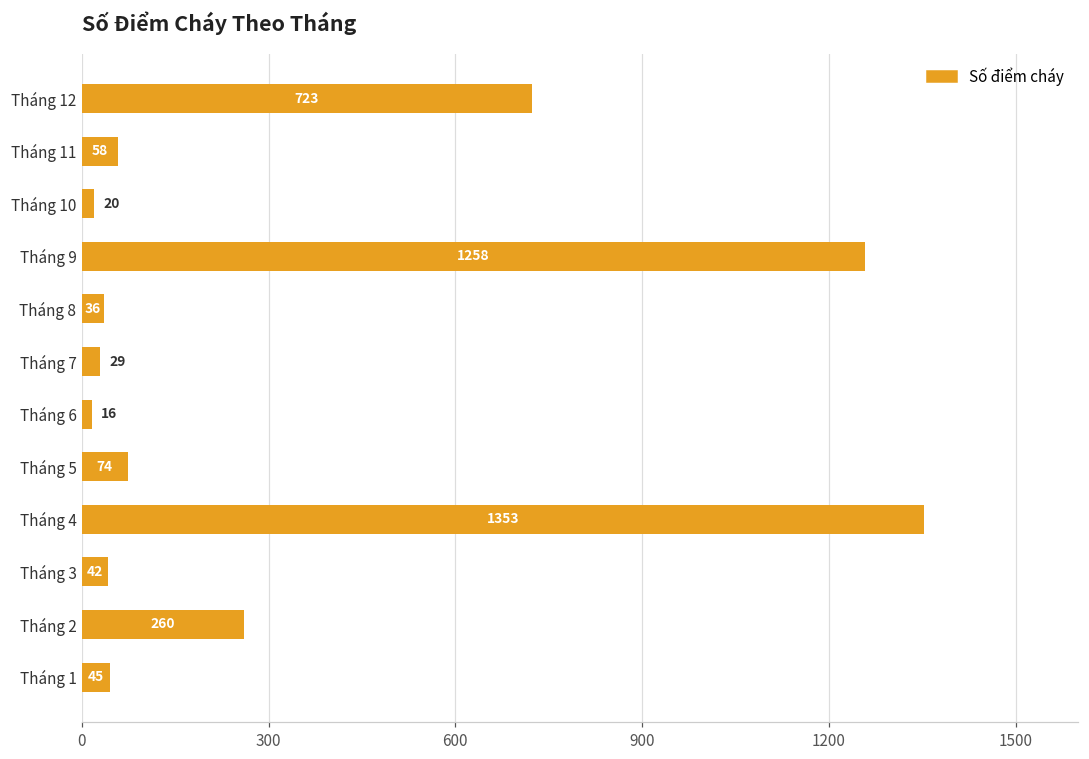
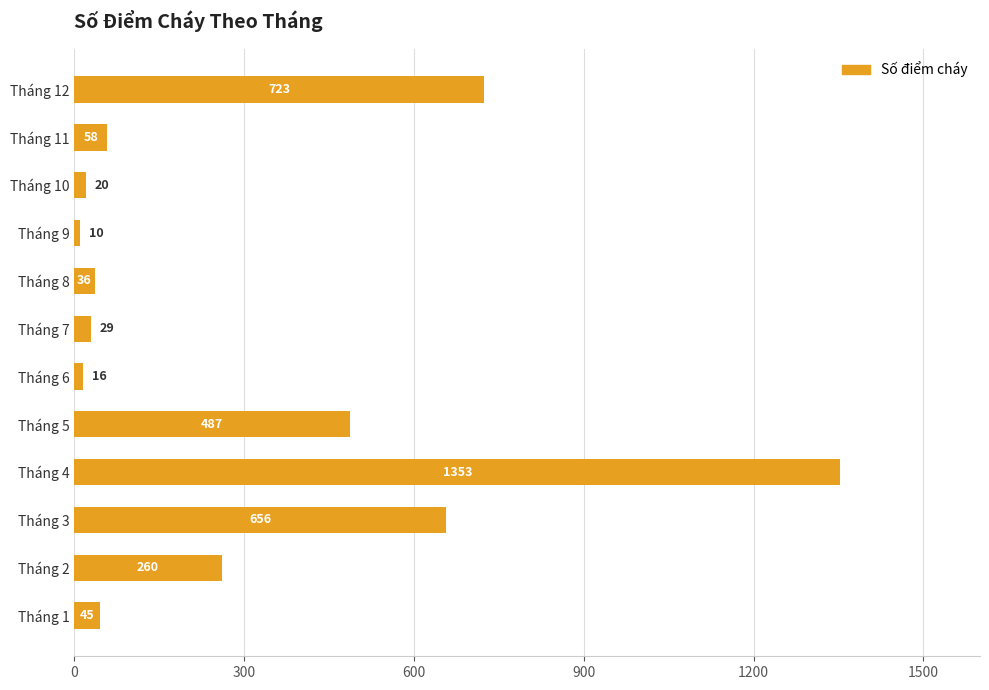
  {
    "Tháng 12": 723,
    "Tháng 11": 58,
    "Tháng 10": 20,
-   "Tháng 9": 1258,
+   "Tháng 9": 10,
    "Tháng 8": 36,
    "Tháng 7": 29,
    "Tháng 6": 16,
-   "Tháng 5": 74,
+   "Tháng 5": 487,
    "Tháng 4": 1353,
-   "Tháng 3": 42,
+   "Tháng 3": 656,
    "Tháng 2": 260,
    "Tháng 1": 45
  }
